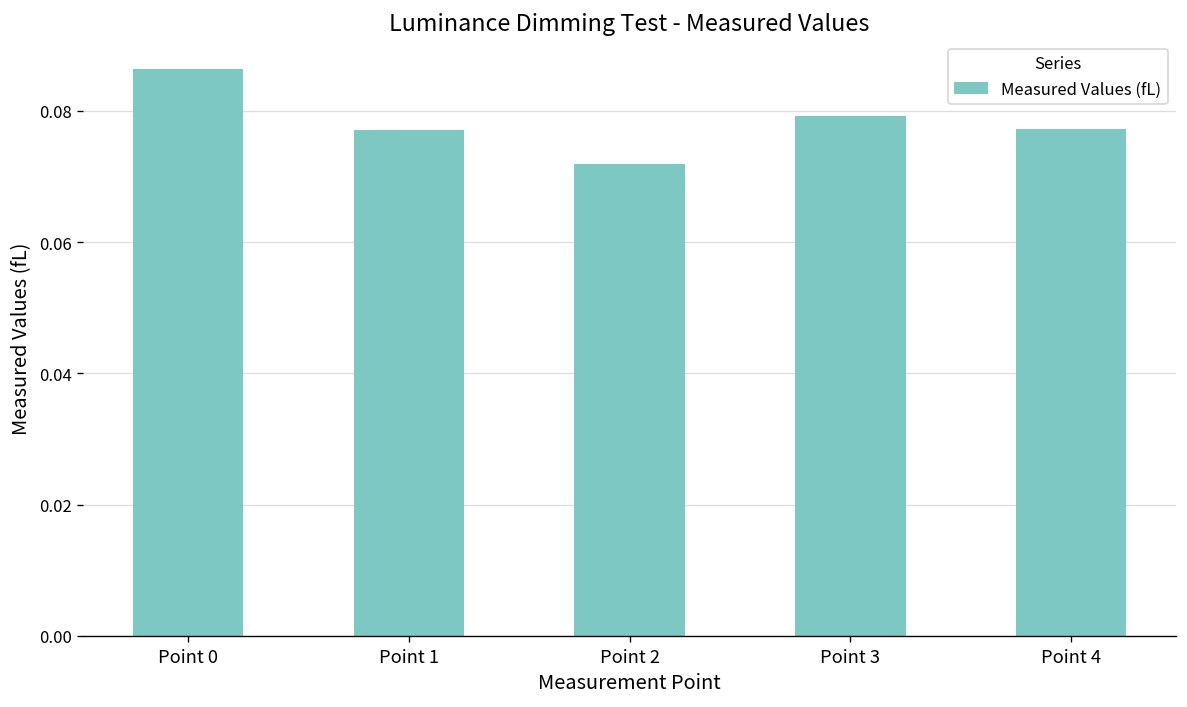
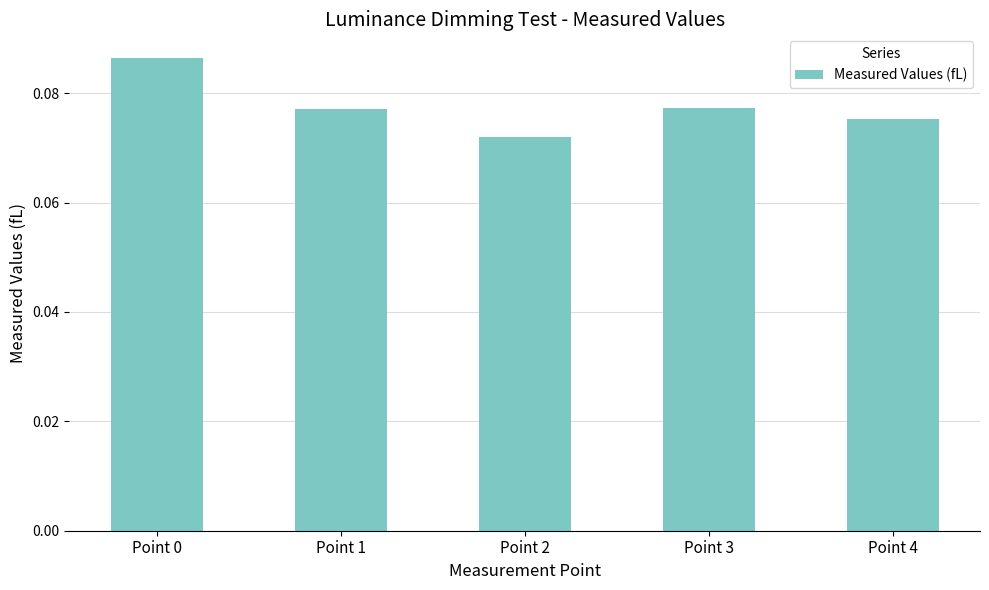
  {
    "Point 0": 0.086,
    "Point 1": 0.077,
    "Point 2": 0.072,
-   "Point 3": 0.079,
-   "Point 4": 0.077
+   "Point 3": 0.077,
+   "Point 4": 0.075
  }
